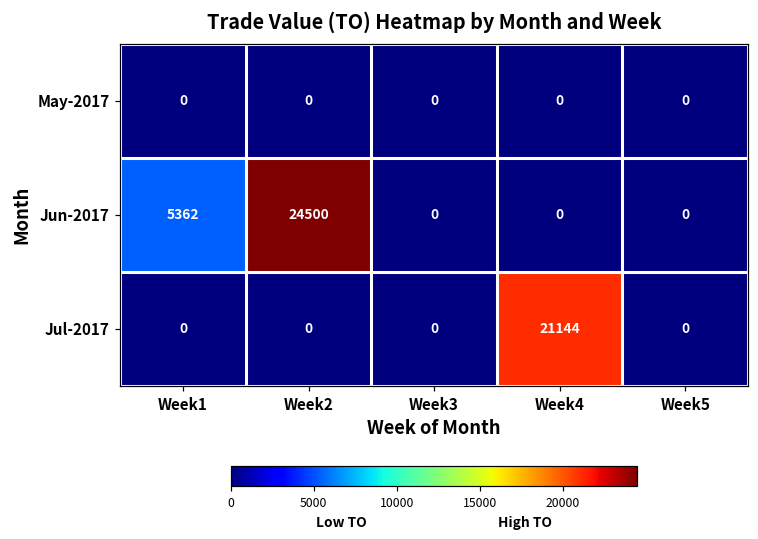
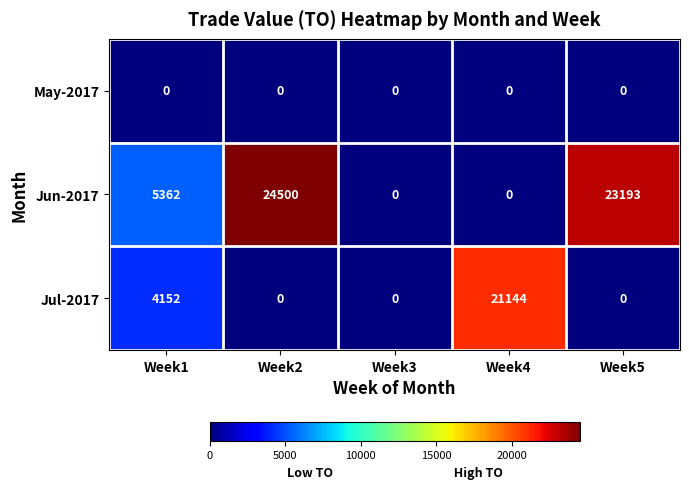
  {
    "May-2017": {
      "Week1": 0,
      "Week2": 0,
      "Week3": 0,
      "Week4": 0,
      "Week5": 0
    },
    "Jun-2017": {
      "Week1": 5362,
      "Week2": 24500,
      "Week3": 0,
      "Week4": 0,
-     "Week5": 0
+     "Week5": 23193
    },
    "Jul-2017": {
-     "Week1": 0,
+     "Week1": 4152,
      "Week2": 0,
      "Week3": 0,
      "Week4": 21144,
      "Week5": 0
    }
  }
